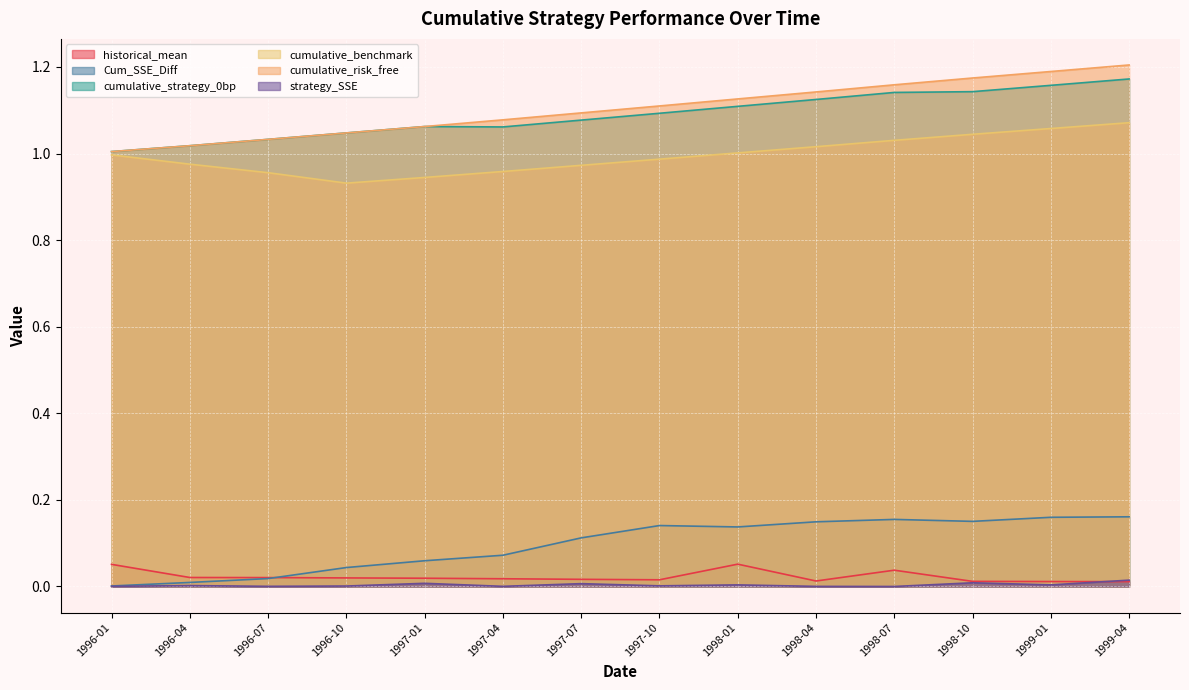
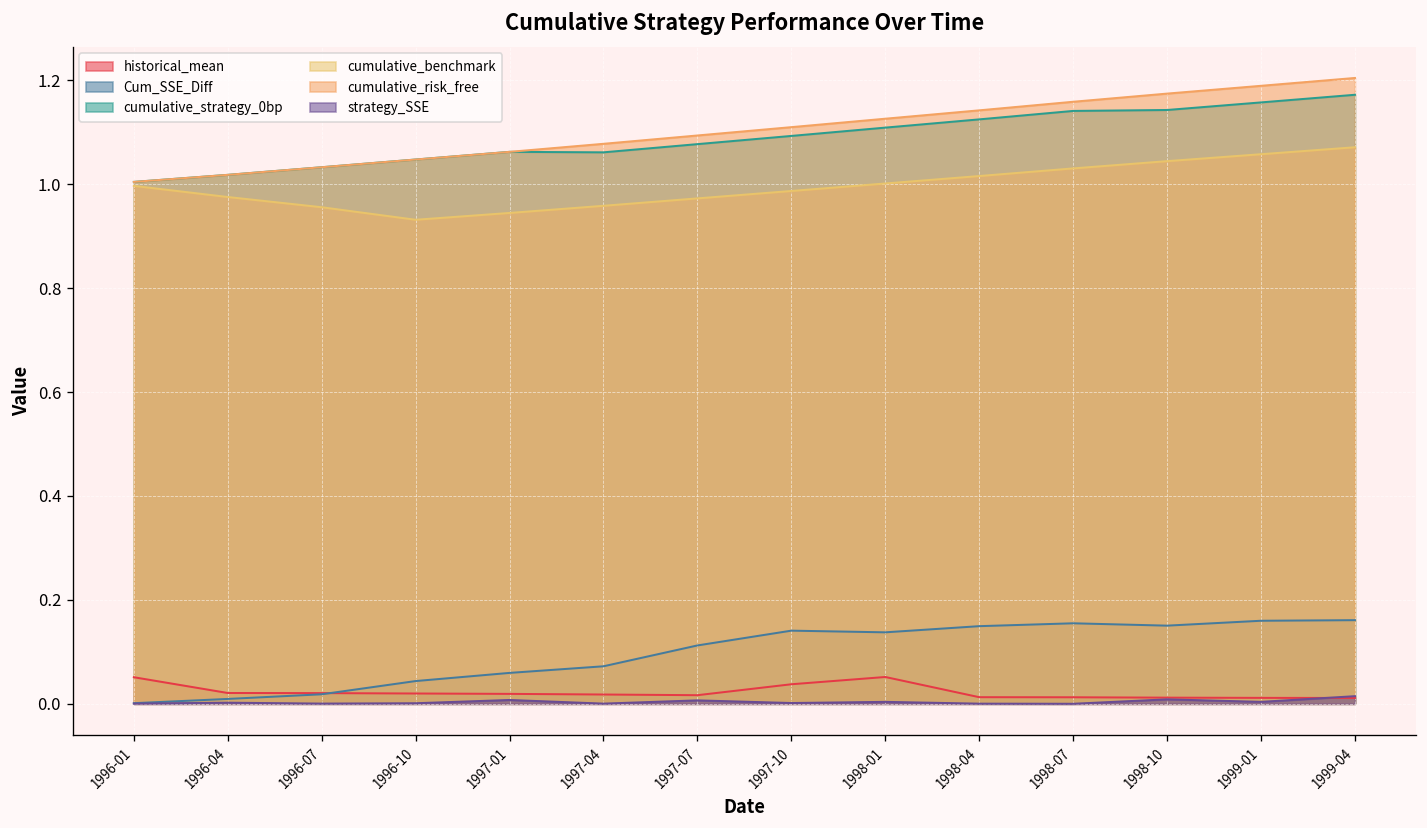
  {
    "historical_mean": {
      "1996-01": 0.05,
      "1996-04": 0.02,
      "1996-10": 0.02,
      "1997-01": 0.02,
      "1997-04": 0.02,
      "1997-07": 0.02,
-     "1997-10": 0.02,
+     "1997-10": 0.04,
      "1998-01": 0.05,
      "1998-04": 0.01,
-     "1998-07": 0.04,
+     "1998-07": 0.01,
      "1999-01": 0.01
    }
  }
